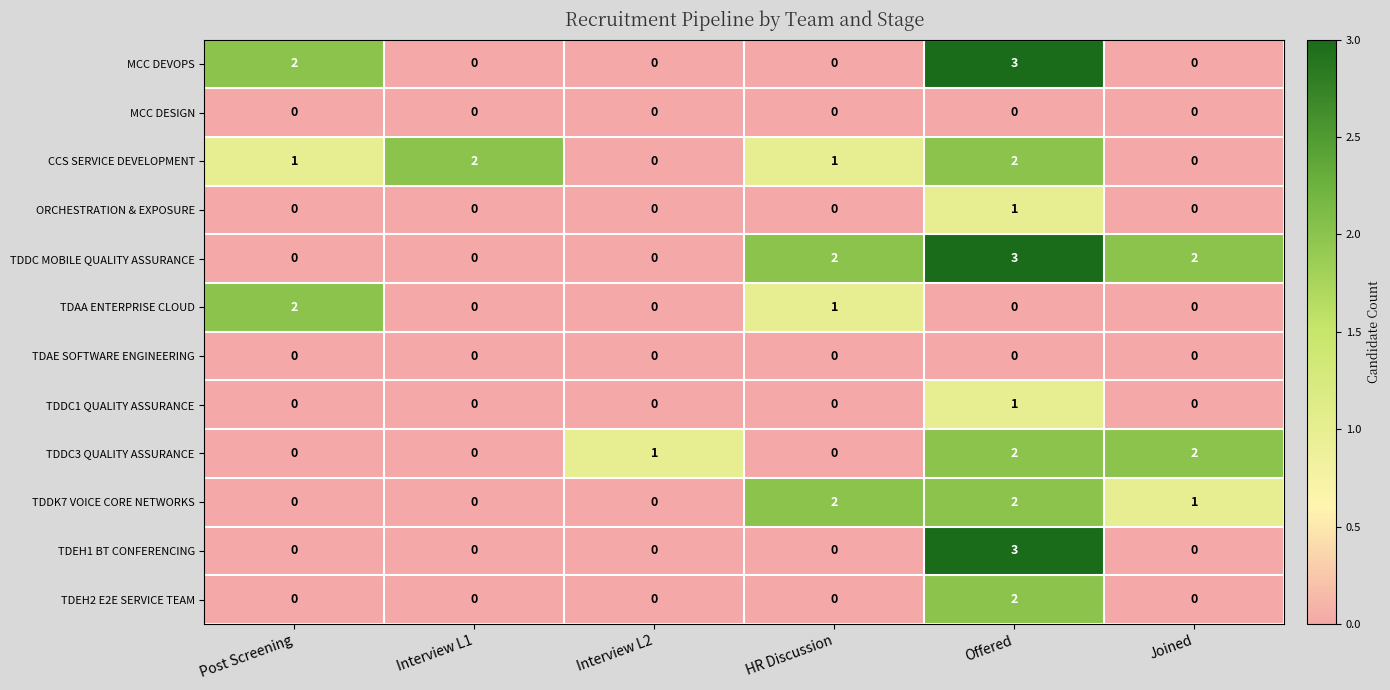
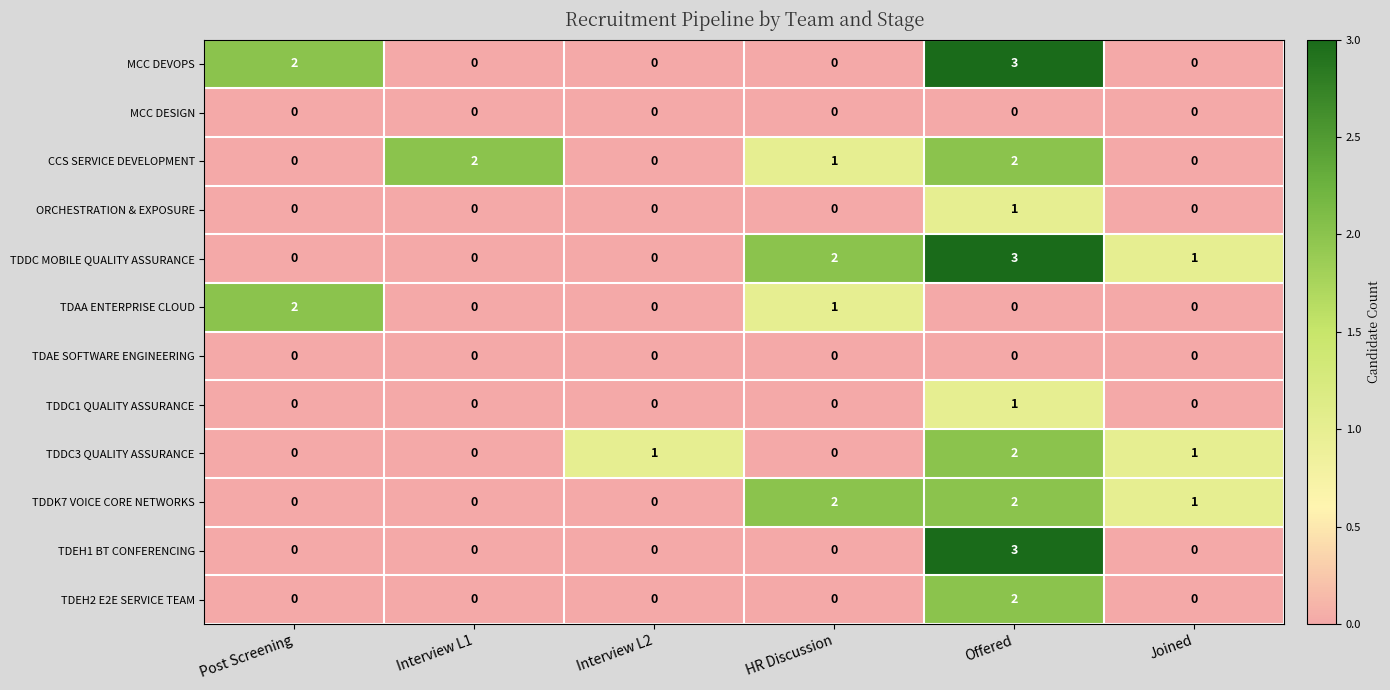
  {
    "MCC DEVOPS": {
      "Post Screening": 2,
      "Interview L1": 0,
      "Interview L2": 0,
      "HR Discussion": 0,
      "Offered": 3,
      "Joined": 0
    },
    "MCC DESIGN": {
      "Post Screening": 0,
      "Interview L1": 0,
      "Interview L2": 0,
      "HR Discussion": 0,
      "Offered": 0,
      "Joined": 0
    },
    "CCS SERVICE DEVELOPMENT": {
-     "Post Screening": 1,
+     "Post Screening": 0,
      "Interview L1": 2,
      "Interview L2": 0,
      "HR Discussion": 1,
      "Offered": 2,
      "Joined": 0
    },
    "ORCHESTRATION & EXPOSURE": {
      "Post Screening": 0,
      "Interview L1": 0,
      "Interview L2": 0,
      "HR Discussion": 0,
      "Offered": 1,
      "Joined": 0
    },
    "TDDC MOBILE QUALITY ASSURANCE": {
      "Post Screening": 0,
      "Interview L1": 0,
      "Interview L2": 0,
      "HR Discussion": 2,
      "Offered": 3,
-     "Joined": 2
+     "Joined": 1
    },
    "TDAA ENTERPRISE CLOUD": {
      "Post Screening": 2,
      "Interview L1": 0,
      "Interview L2": 0,
      "HR Discussion": 1,
      "Offered": 0,
      "Joined": 0
    },
    "TDAE SOFTWARE ENGINEERING": {
      "Post Screening": 0,
      "Interview L1": 0,
      "Interview L2": 0,
      "HR Discussion": 0,
      "Offered": 0,
      "Joined": 0
    },
    "TDDC1 QUALITY ASSURANCE": {
      "Post Screening": 0,
      "Interview L1": 0,
      "Interview L2": 0,
      "HR Discussion": 0,
      "Offered": 1,
      "Joined": 0
    },
    "TDDC3 QUALITY ASSURANCE": {
      "Post Screening": 0,
      "Interview L1": 0,
      "Interview L2": 1,
      "HR Discussion": 0,
      "Offered": 2,
-     "Joined": 2
+     "Joined": 1
    },
    "TDDK7 VOICE CORE NETWORKS": {
      "Post Screening": 0,
      "Interview L1": 0,
      "Interview L2": 0,
      "HR Discussion": 2,
      "Offered": 2,
      "Joined": 1
    },
    "TDEH1 BT CONFERENCING": {
      "Post Screening": 0,
      "Interview L1": 0,
      "Interview L2": 0,
      "HR Discussion": 0,
      "Offered": 3,
      "Joined": 0
    },
    "TDEH2 E2E SERVICE TEAM": {
      "Post Screening": 0,
      "Interview L1": 0,
      "Interview L2": 0,
      "HR Discussion": 0,
      "Offered": 2,
      "Joined": 0
    }
  }
